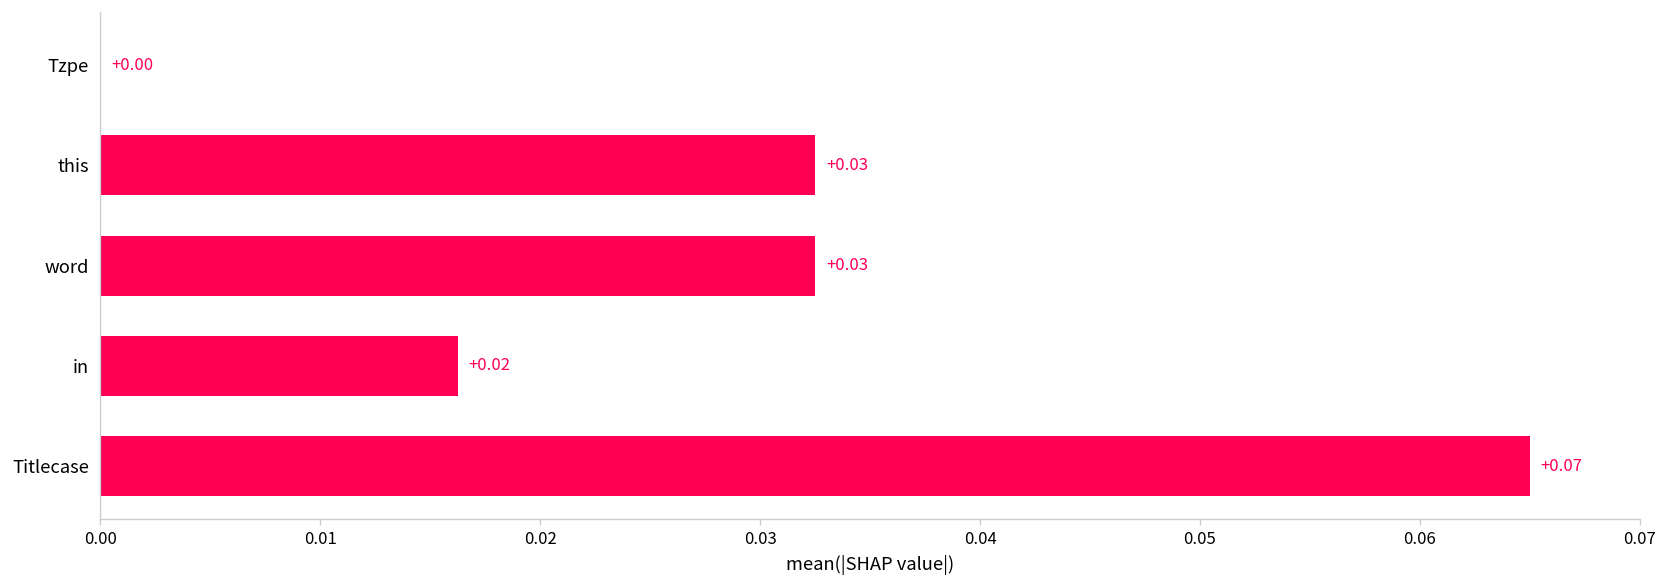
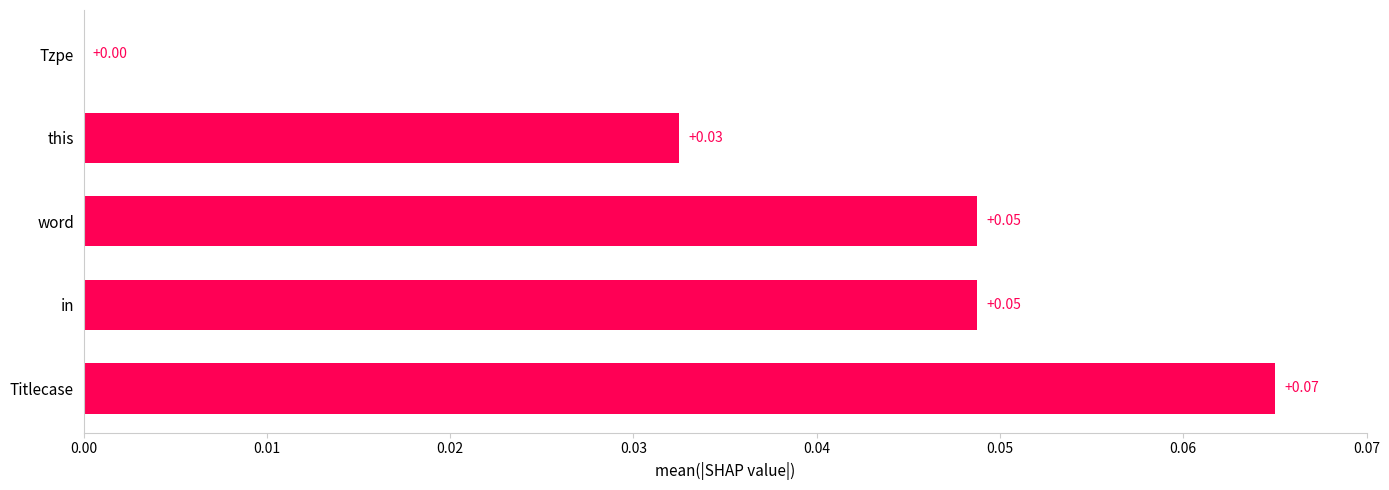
  {
    "Tzpe": "+0.00",
    "this": "+0.03",
-   "word": "+0.03",
-   "in": "+0.02",
+   "word": "+0.05",
+   "in": "+0.05",
    "Titlecase": "+0.07"
  }
